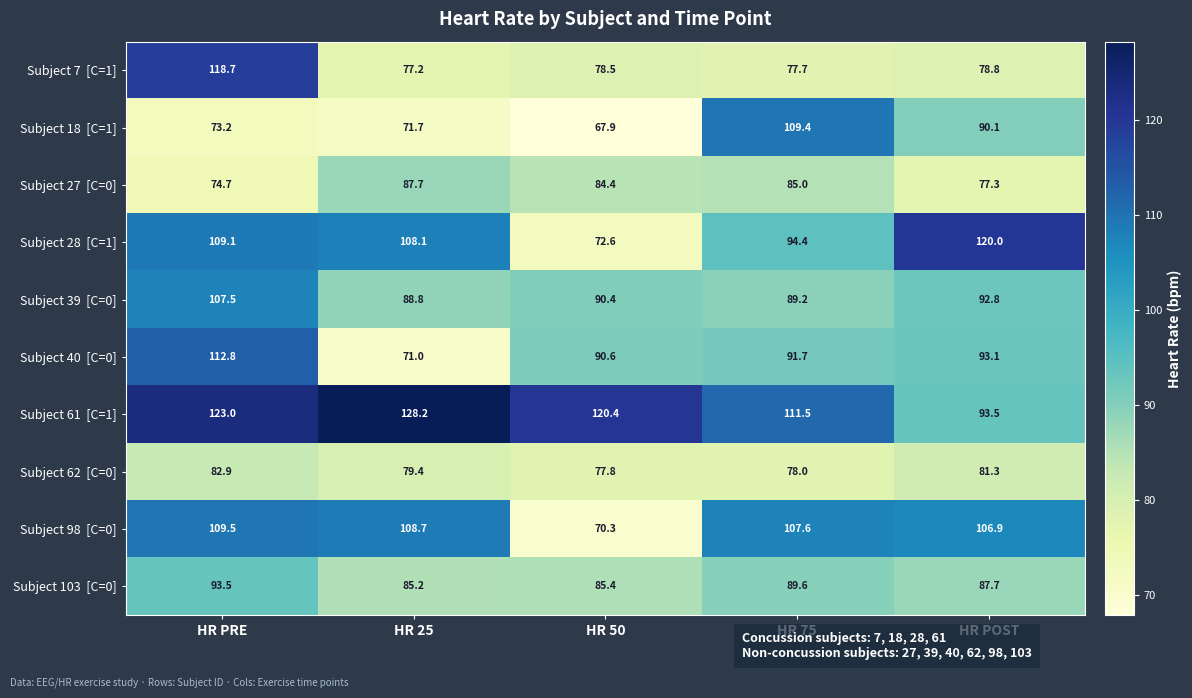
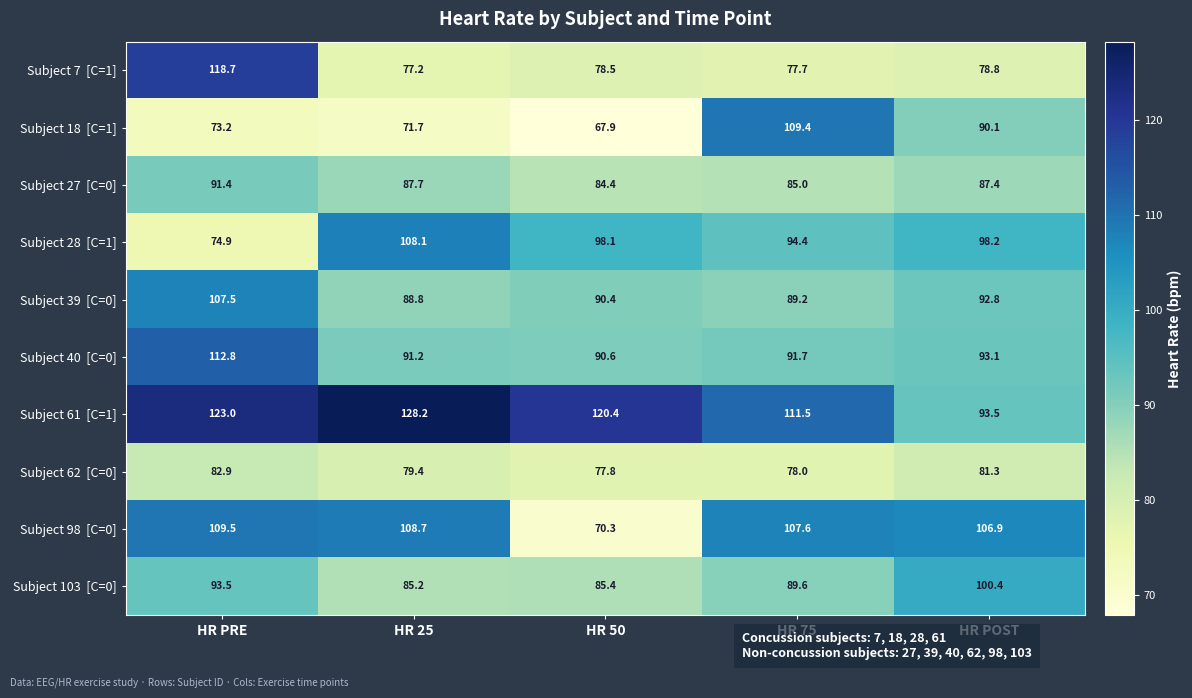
  {
    "Subject 7 [C=1]": {
      "HR PRE": 118.7,
      "HR 25": 77.2,
      "HR 50": 78.5,
      "HR 75": 77.7,
      "HR POST": 78.8
    },
    "Subject 18 [C=1]": {
      "HR PRE": 73.2,
      "HR 25": 71.7,
      "HR 50": 67.9,
      "HR 75": 109.4,
      "HR POST": 90.1
    },
    "Subject 27 [C=0]": {
-     "HR PRE": 74.7,
+     "HR PRE": 91.4,
      "HR 25": 87.7,
      "HR 50": 84.4,
      "HR 75": 85.0,
-     "HR POST": 77.3
+     "HR POST": 87.4
    },
    "Subject 28 [C=1]": {
-     "HR PRE": 109.1,
+     "HR PRE": 74.9,
      "HR 25": 108.1,
-     "HR 50": 72.6,
+     "HR 50": 98.1,
      "HR 75": 94.4,
-     "HR POST": 120.0
+     "HR POST": 98.2
    },
    "Subject 39 [C=0]": {
      "HR PRE": 107.5,
      "HR 25": 88.8,
      "HR 50": 90.4,
      "HR 75": 89.2,
      "HR POST": 92.8
    },
    "Subject 40 [C=0]": {
      "HR PRE": 112.8,
-     "HR 25": 71.0,
+     "HR 25": 91.2,
      "HR 50": 90.6,
      "HR 75": 91.7,
      "HR POST": 93.1
    },
    "Subject 61 [C=1]": {
      "HR PRE": 123.0,
      "HR 25": 128.2,
      "HR 50": 120.4,
      "HR 75": 111.5,
      "HR POST": 93.5
    },
    "Subject 62 [C=0]": {
      "HR PRE": 82.9,
      "HR 25": 79.4,
      "HR 50": 77.8,
      "HR 75": 78.0,
      "HR POST": 81.3
    },
    "Subject 98 [C=0]": {
      "HR PRE": 109.5,
      "HR 25": 108.7,
      "HR 50": 70.3,
      "HR 75": 107.6,
      "HR POST": 106.9
    },
    "Subject 103 [C=0]": {
      "HR PRE": 93.5,
      "HR 25": 85.2,
      "HR 50": 85.4,
      "HR 75": 89.6,
-     "HR POST": 87.7
+     "HR POST": 100.4
    }
  }
